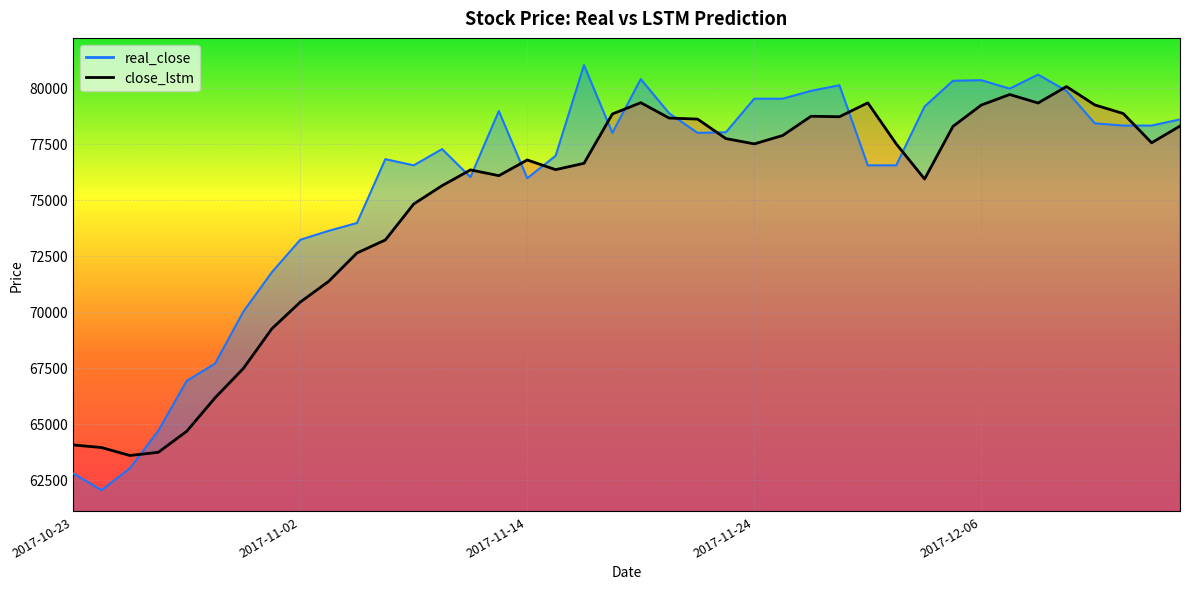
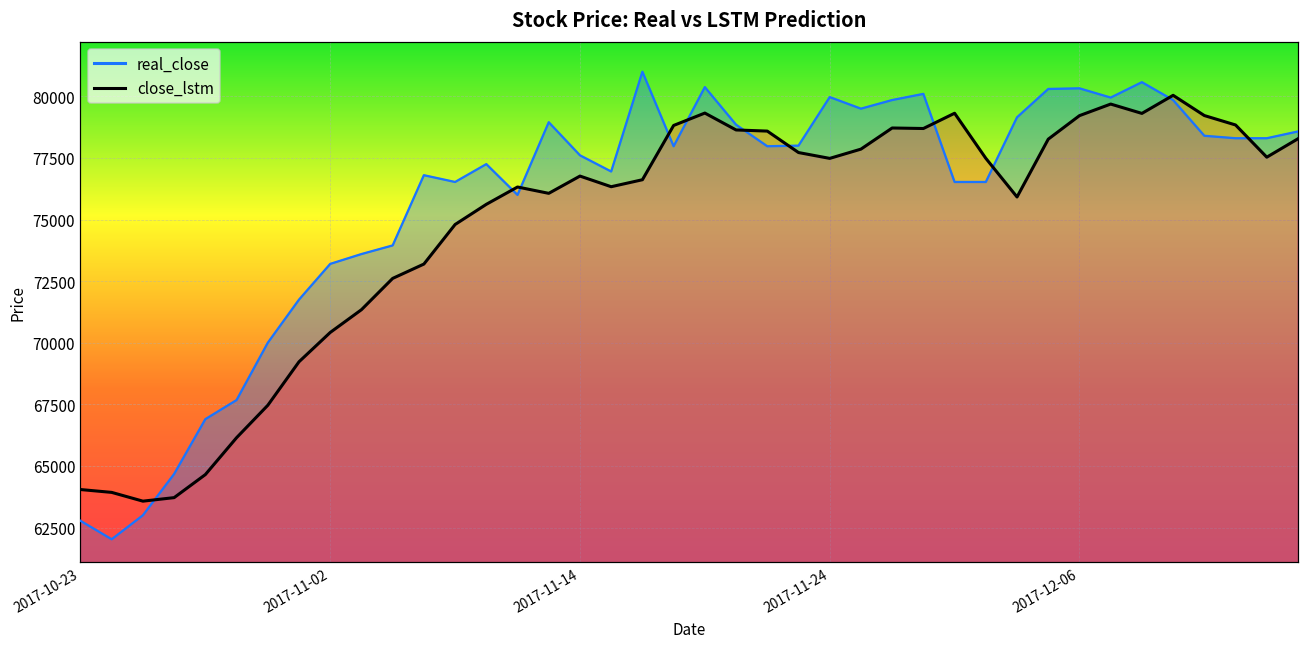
  {
    "real_close": {
      "2017-10-23": 62800,
      "2017-11-02": 73200,
-     "2017-11-14": 76000,
-     "2017-11-24": 79500,
+     "2017-11-14": 77600,
+     "2017-11-24": 80000,
      "2017-12-06": 80300
    }
  }
